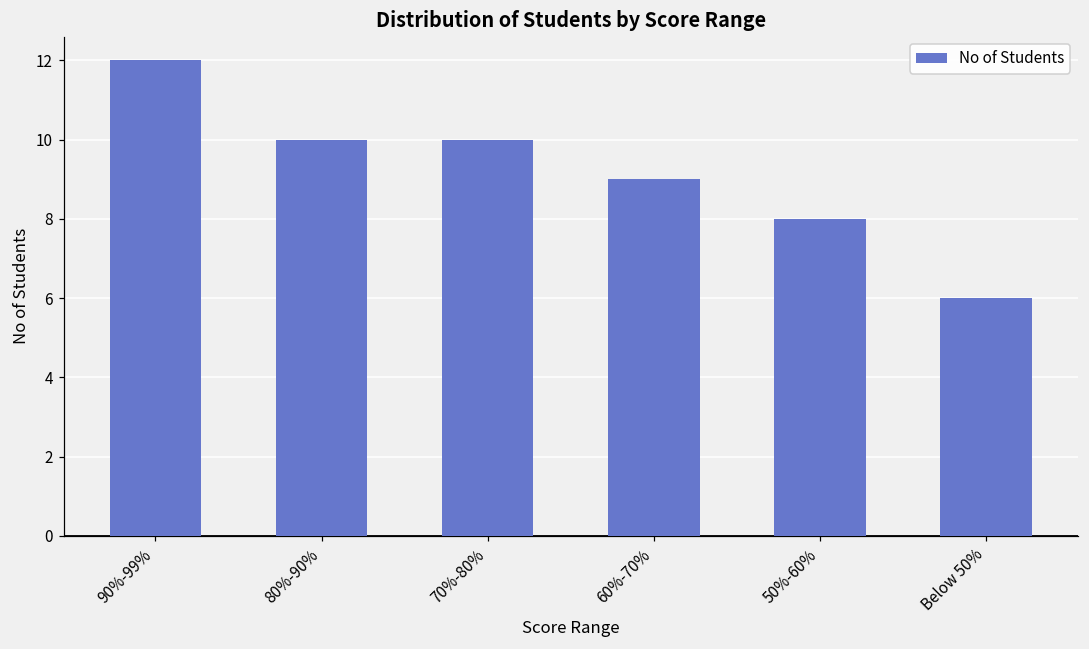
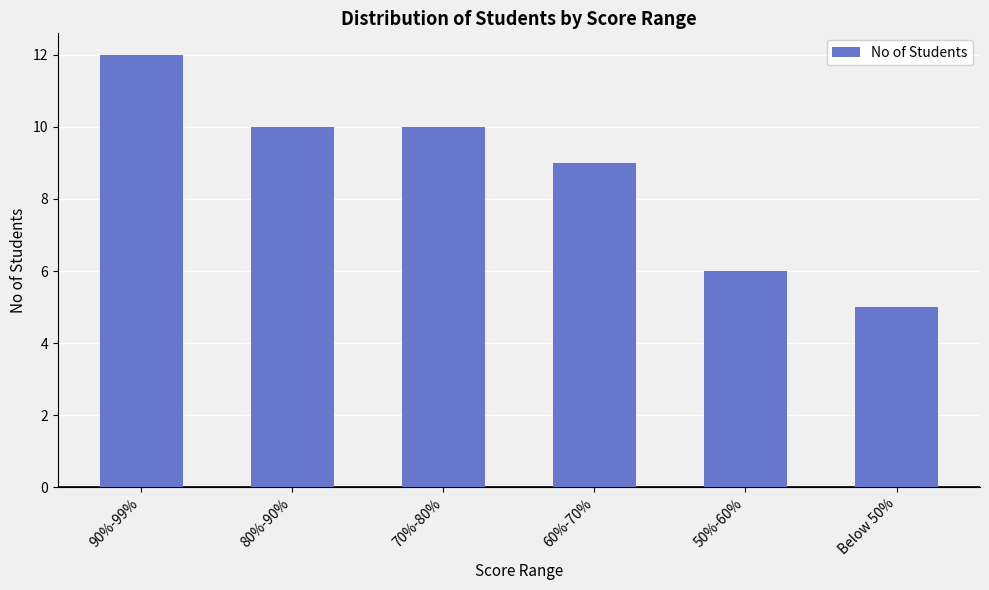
  {
    "90%-99%": 12,
    "80%-90%": 10,
    "70%-80%": 10,
    "60%-70%": 9,
-   "50%-60%": 8,
-   "Below 50%": 6
+   "50%-60%": 6,
+   "Below 50%": 5
  }
